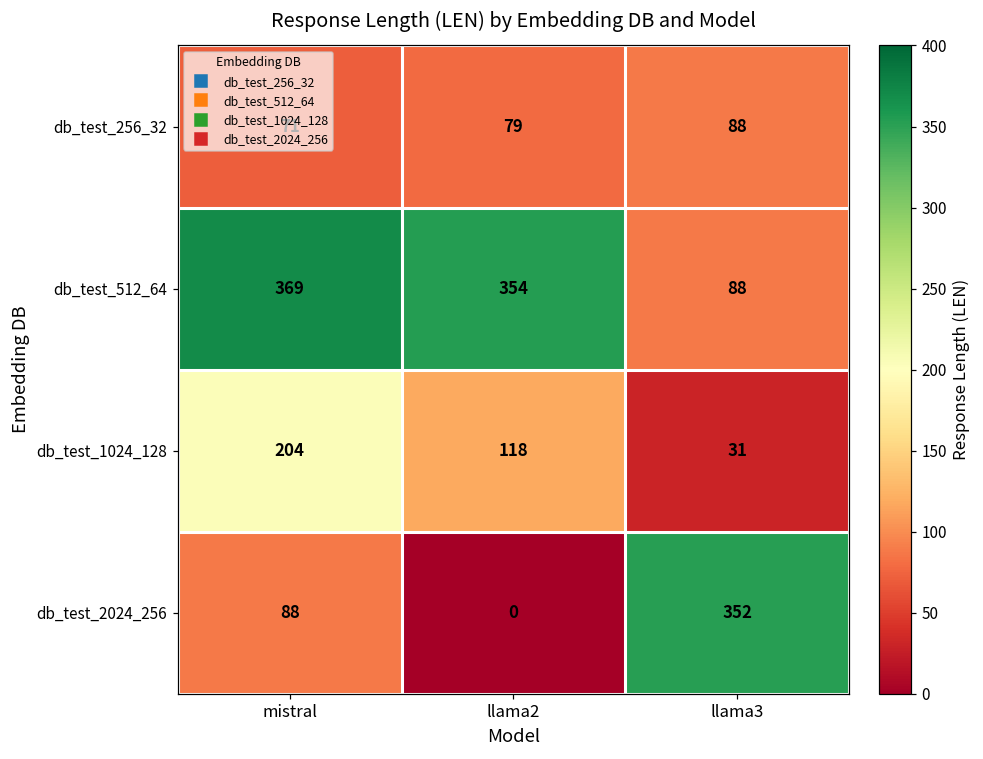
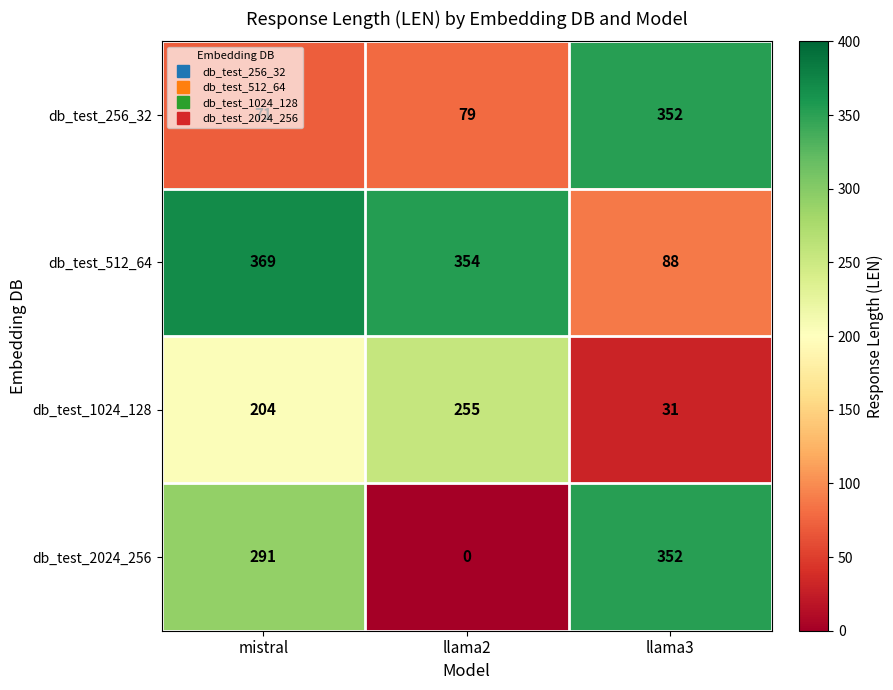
  {
    "db_test_256_32": {
      "llama2": 79,
-     "llama3": 88
+     "llama3": 352
    },
    "db_test_512_64": {
      "mistral": 369,
      "llama2": 354,
      "llama3": 88
    },
    "db_test_1024_128": {
      "mistral": 204,
-     "llama2": 118,
+     "llama2": 255,
      "llama3": 31
    },
    "db_test_2024_256": {
-     "mistral": 88,
+     "mistral": 291,
      "llama2": 0,
      "llama3": 352
    }
  }
